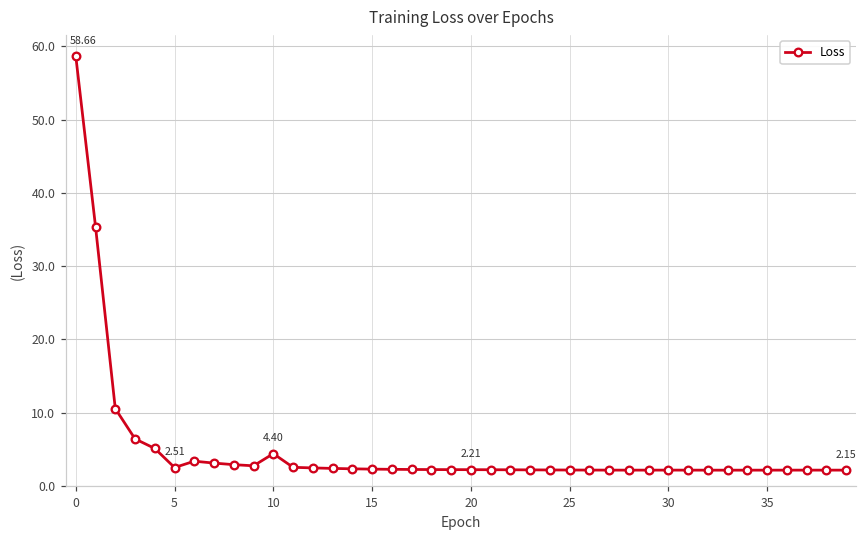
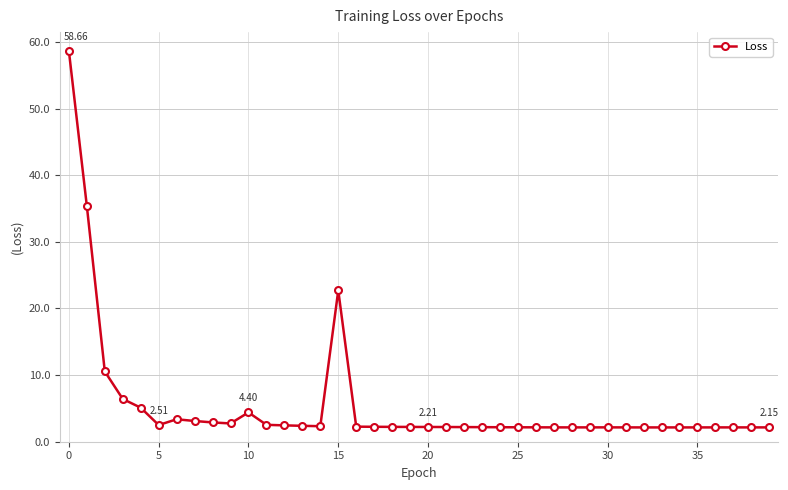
  {
-   "15": 2,
+   "15": 23,
    "25": 2,
    "30": 2,
    "35": 2
  }
